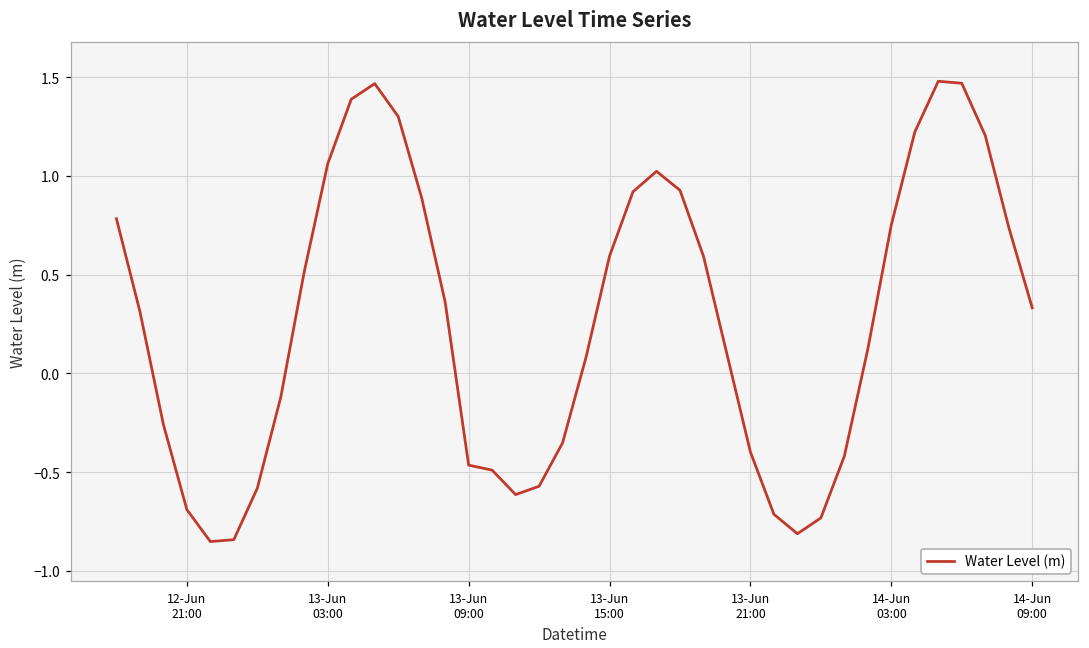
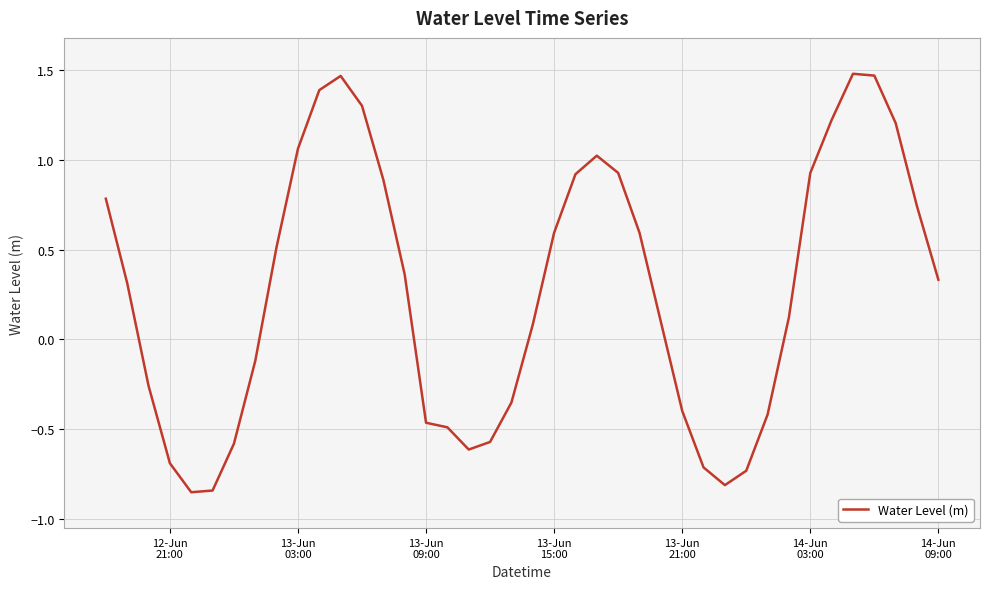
  {
    "12-Jun 21:00": -0.69,
    "13-Jun 03:00": 1.06,
    "13-Jun 09:00": -0.47,
    "13-Jun 15:00": 0.59,
    "13-Jun 21:00": -0.40,
-   "14-Jun 03:00": 0.75,
+   "14-Jun 03:00": 0.93,
    "14-Jun 09:00": 0.33
  }
